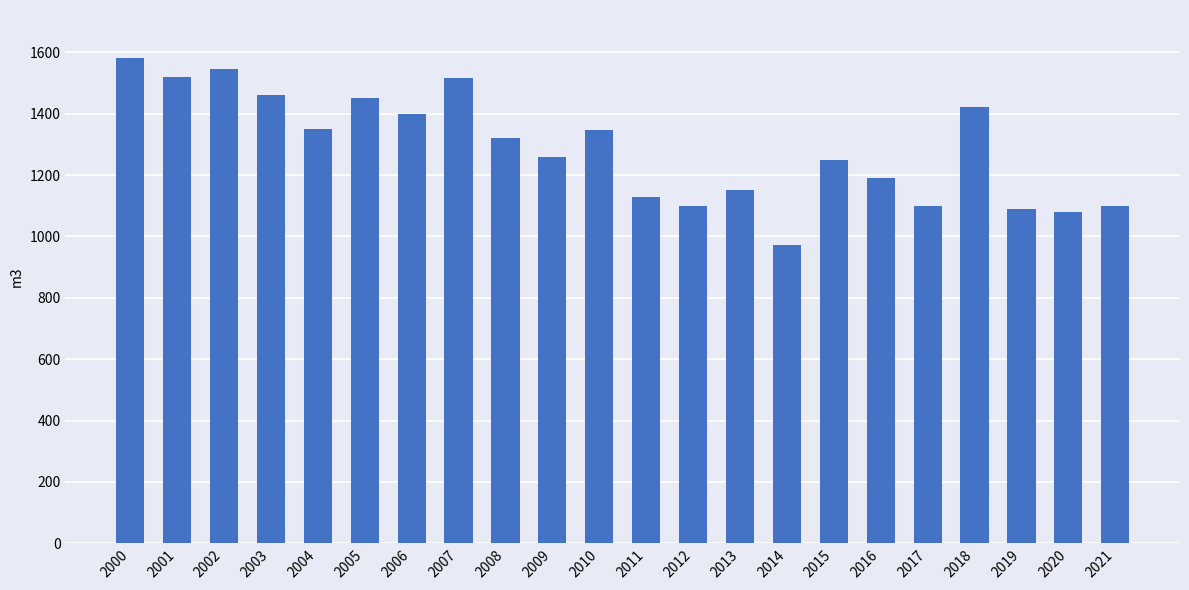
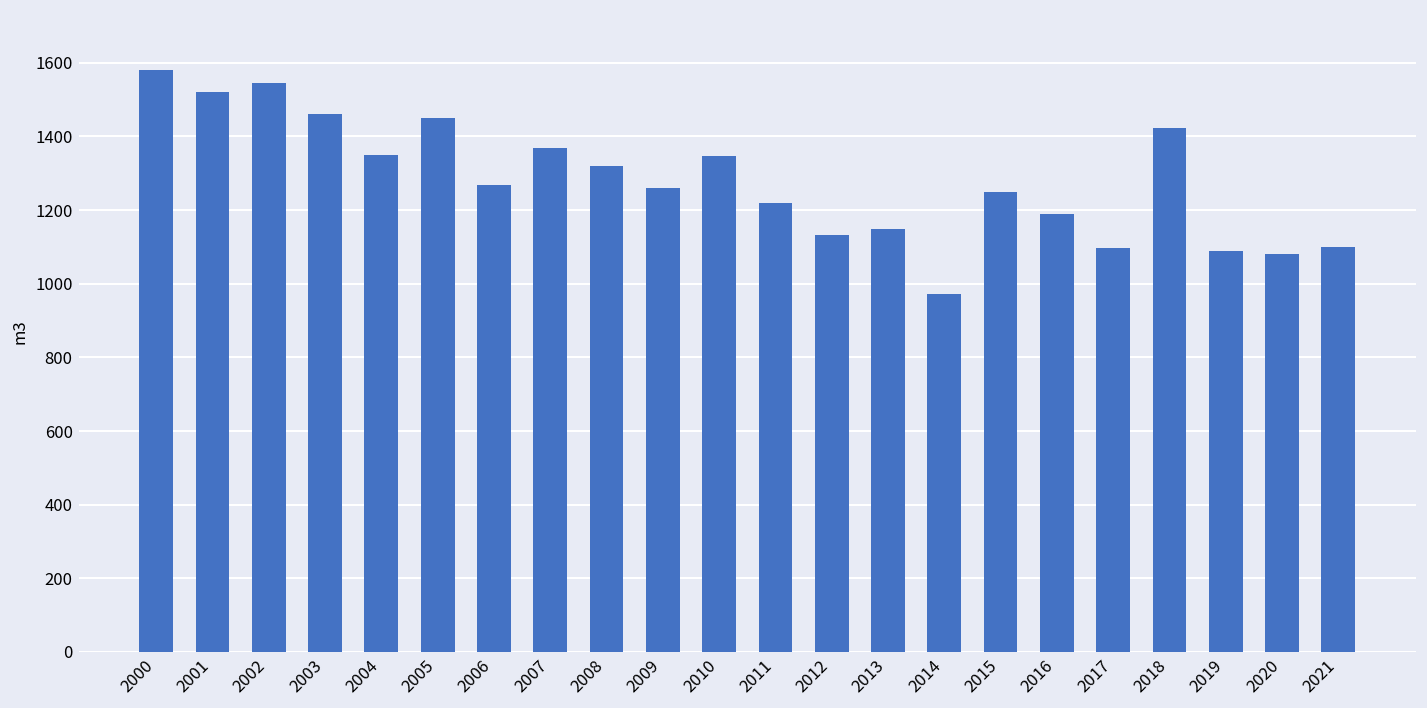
  {
    "2000": 1580,
    "2001": 1520,
    "2002": 1550,
    "2003": 1460,
    "2004": 1350,
    "2005": 1450,
-   "2006": 1400,
-   "2007": 1520,
+   "2006": 1270,
+   "2007": 1370,
    "2008": 1320,
    "2009": 1260,
    "2010": 1350,
-   "2011": 1130,
-   "2012": 1100,
+   "2011": 1220,
+   "2012": 1130,
    "2013": 1150,
    "2014": 970,
    "2015": 1250,
    "2016": 1190,
    "2017": 1100,
    "2018": 1420,
    "2019": 1090,
    "2020": 1080,
    "2021": 1100
  }
